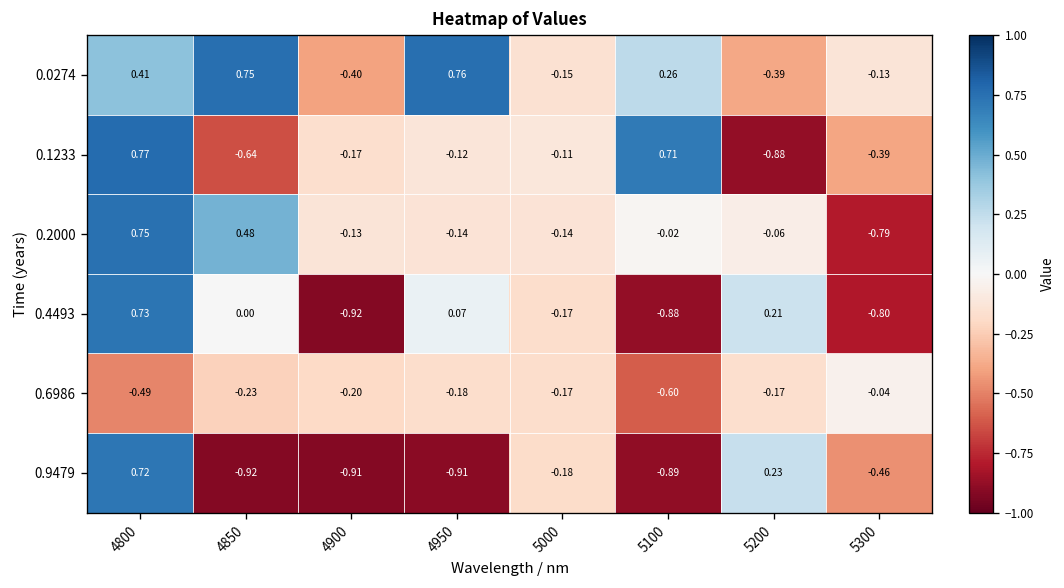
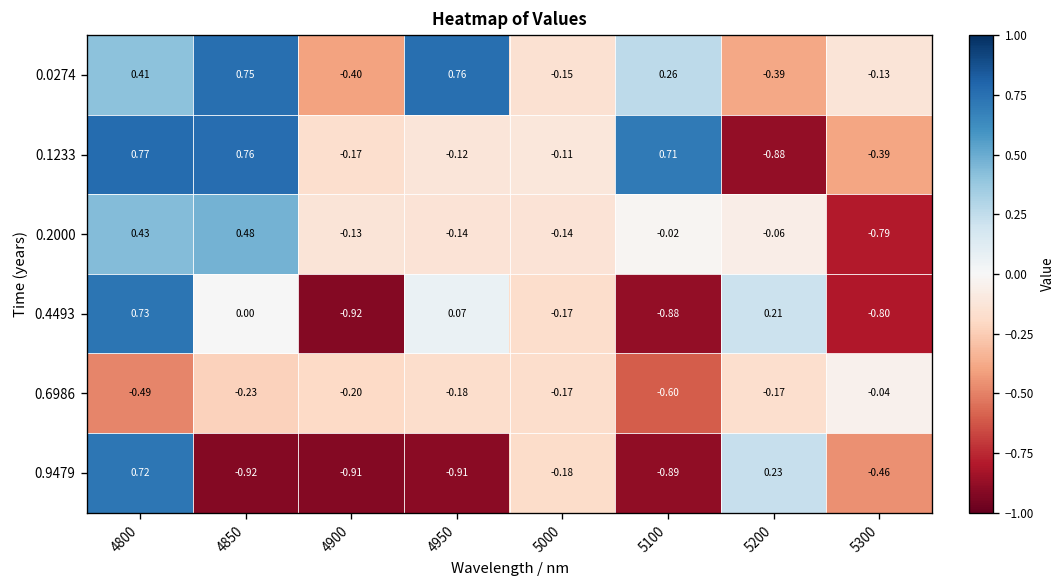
  {
    "0.0274": {
      "4800": 0.41,
      "4850": 0.75,
      "4900": -0.40,
      "4950": 0.76,
      "5000": -0.15,
      "5100": 0.26,
      "5200": -0.39,
      "5300": -0.13
    },
    "0.1233": {
      "4800": 0.77,
-     "4850": -0.64,
+     "4850": 0.76,
      "4900": -0.17,
      "4950": -0.12,
      "5000": -0.11,
      "5100": 0.71,
      "5200": -0.88,
      "5300": -0.39
    },
    "0.2000": {
-     "4800": 0.75,
+     "4800": 0.43,
      "4850": 0.48,
      "4900": -0.13,
      "4950": -0.14,
      "5000": -0.14,
      "5100": -0.02,
      "5200": -0.06,
      "5300": -0.79
    },
    "0.4493": {
      "4800": 0.73,
      "4850": 0.00,
      "4900": -0.92,
      "4950": 0.07,
      "5000": -0.17,
      "5100": -0.88,
      "5200": 0.21,
      "5300": -0.80
    },
    "0.6986": {
      "4800": -0.49,
      "4850": -0.23,
      "4900": -0.20,
      "4950": -0.18,
      "5000": -0.17,
      "5100": -0.60,
      "5200": -0.17,
      "5300": -0.04
    },
    "0.9479": {
      "4800": 0.72,
      "4850": -0.92,
      "4900": -0.91,
      "4950": -0.91,
      "5000": -0.18,
      "5100": -0.89,
      "5200": 0.23,
      "5300": -0.46
    }
  }
